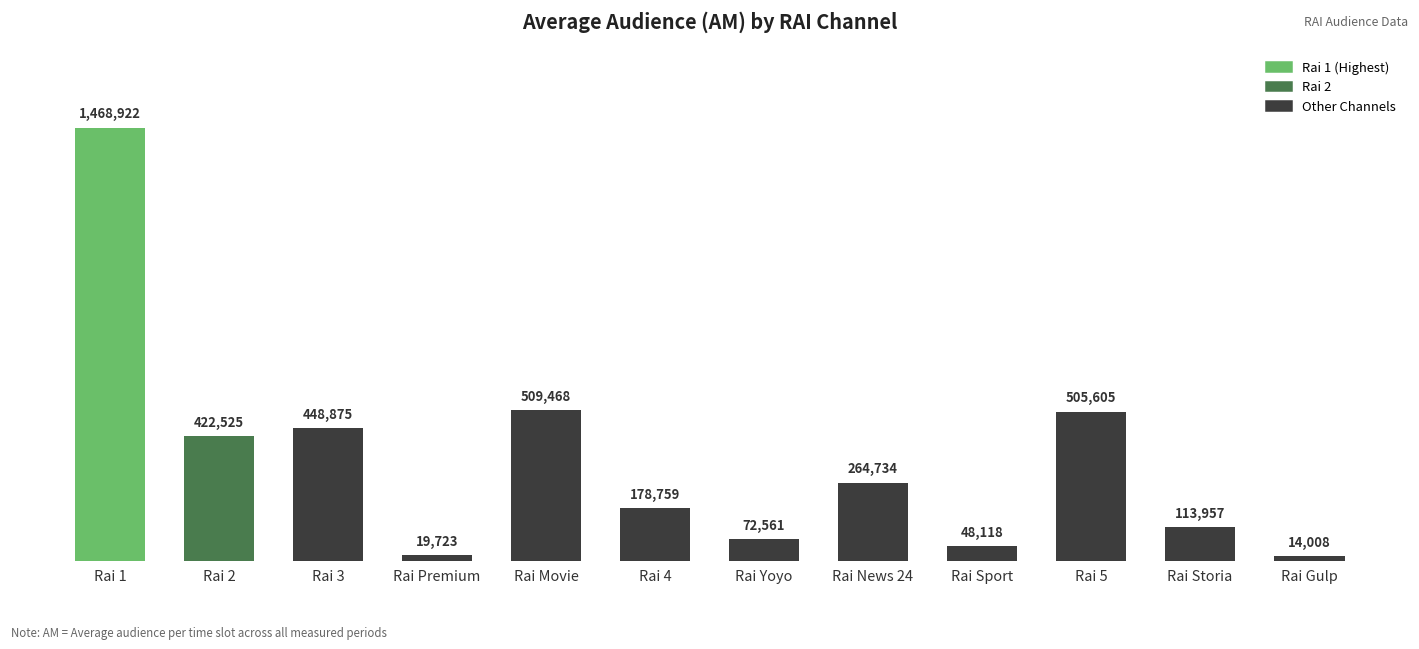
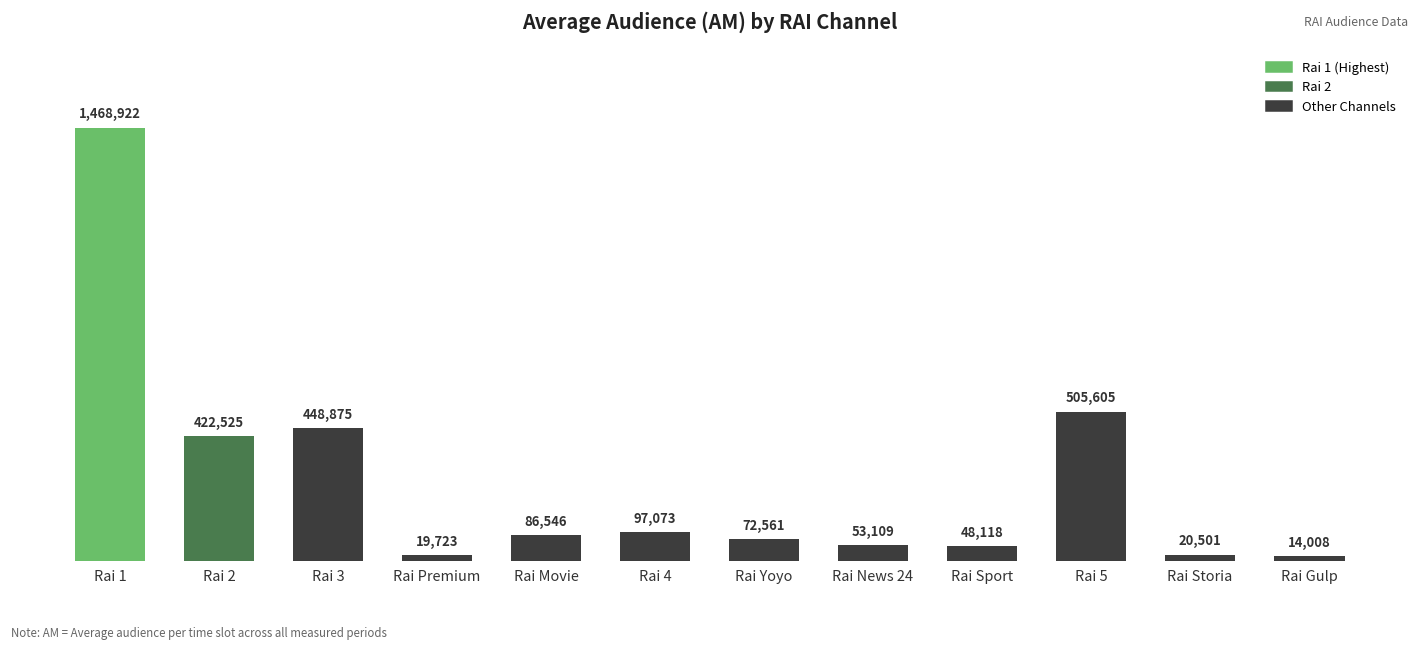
  {
    "Rai 1": "1,468,922",
    "Rai 2": "422,525",
    "Rai 3": "448,875",
    "Rai Premium": "19,723",
-   "Rai Movie": "509,468",
-   "Rai 4": "178,759",
+   "Rai Movie": "86,546",
+   "Rai 4": "97,073",
    "Rai Yoyo": "72,561",
-   "Rai News 24": "264,734",
+   "Rai News 24": "53,109",
    "Rai Sport": "48,118",
    "Rai 5": "505,605",
-   "Rai Storia": "113,957",
+   "Rai Storia": "20,501",
    "Rai Gulp": "14,008"
  }
